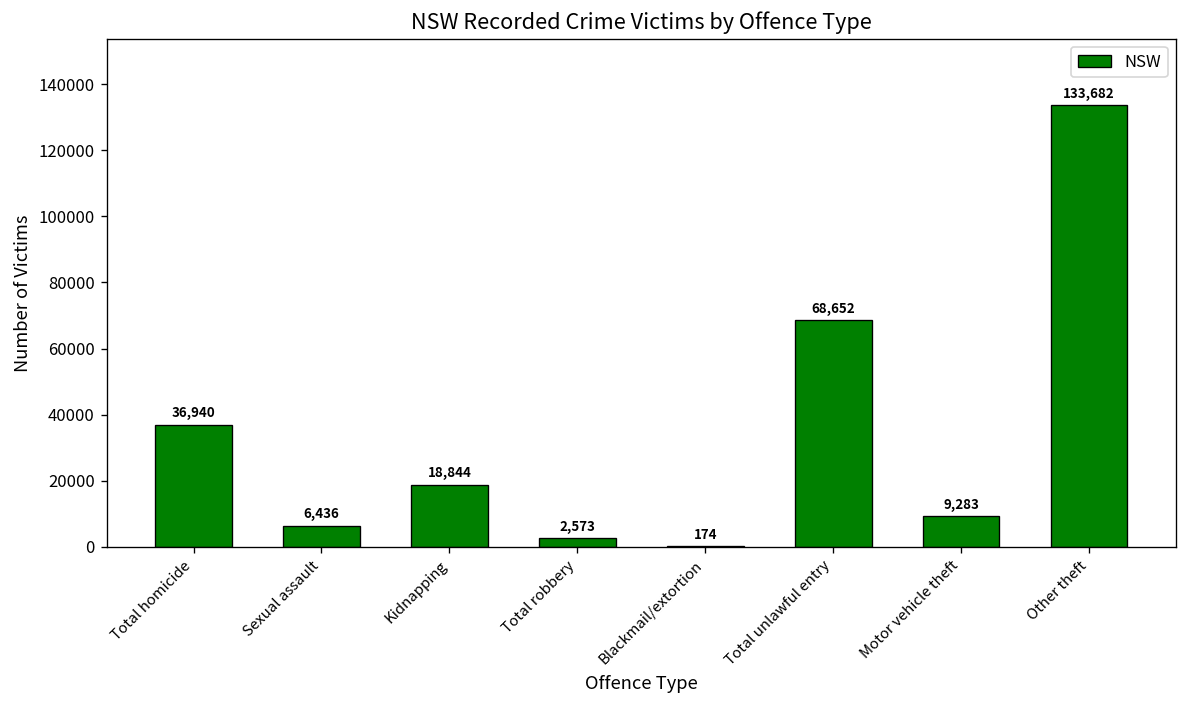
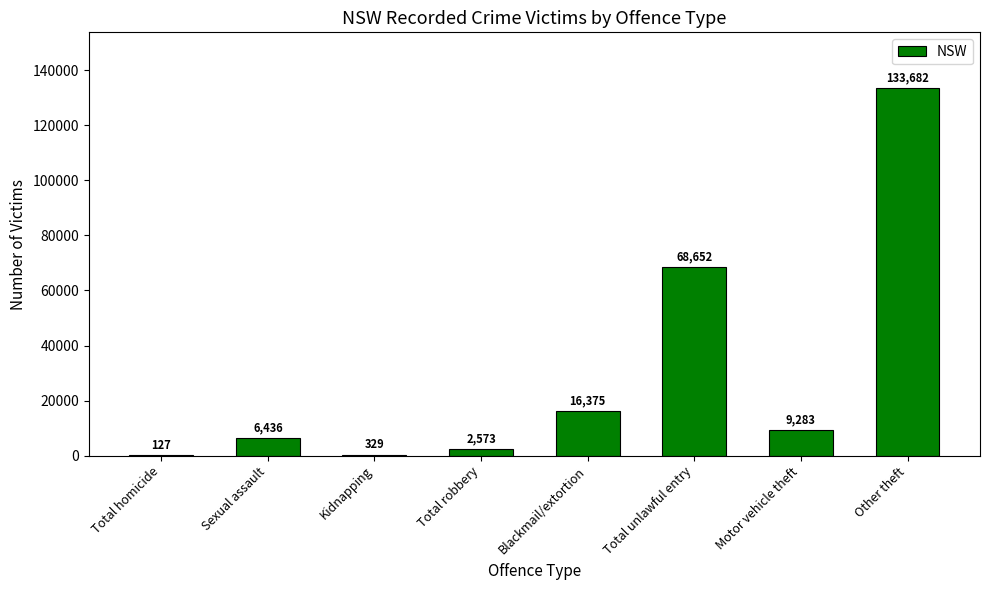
  {
-   "Total homicide": "36,940",
+   "Total homicide": "127",
    "Sexual assault": "6,436",
-   "Kidnapping": "18,844",
+   "Kidnapping": "329",
    "Total robbery": "2,573",
-   "Blackmail/extortion": "174",
+   "Blackmail/extortion": "16,375",
    "Total unlawful entry": "68,652",
    "Motor vehicle theft": "9,283",
    "Other theft": "133,682"
  }
